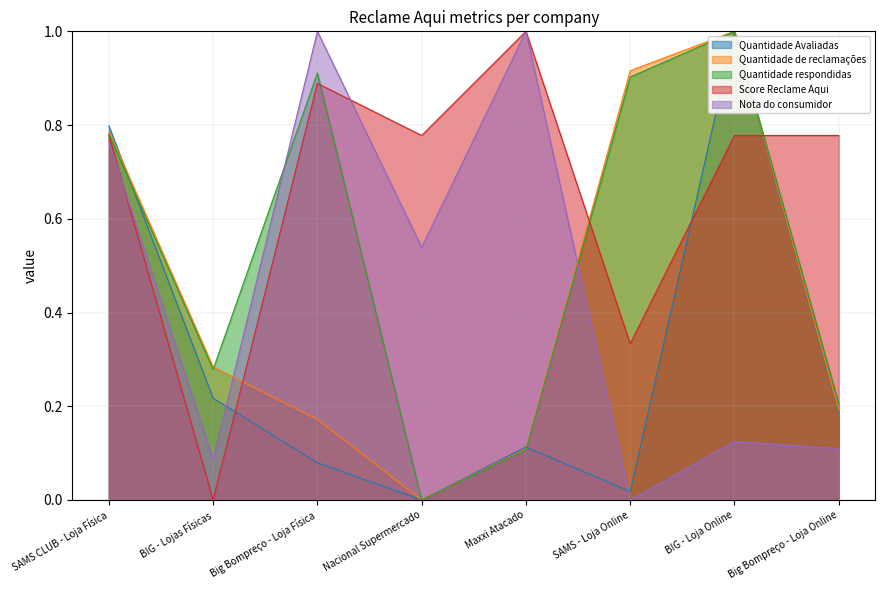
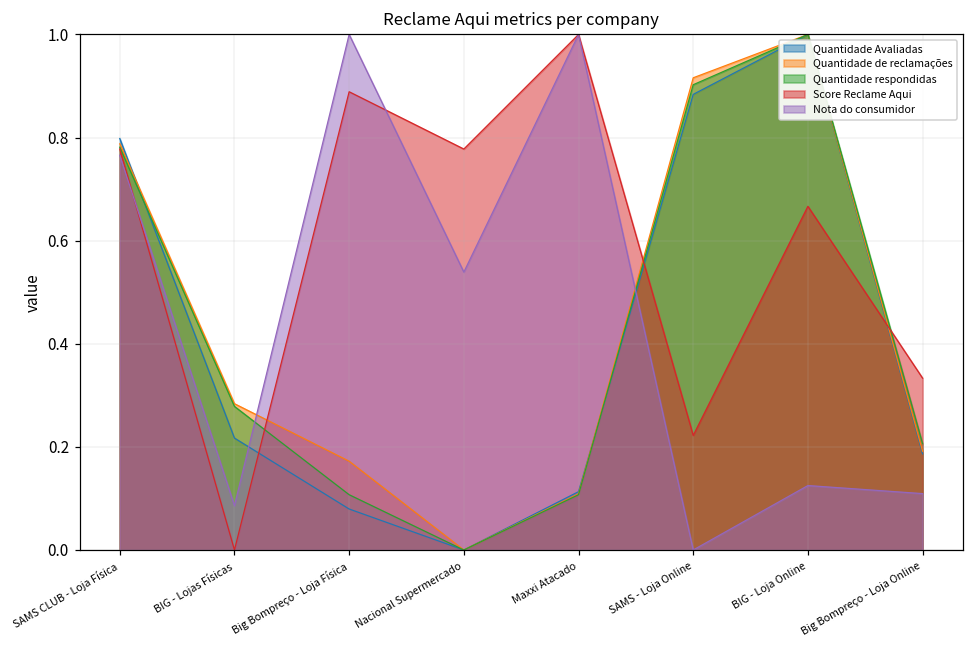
  {
    "Quantidade Avaliadas": {
      "SAMS CLUB - Loja Física": 0.80,
      "BIG - Lojas Físicas": 0.22,
      "Big Bompreço - Loja Física": 0.08,
-     "SAMS - Loja Online": 0.02
+     "SAMS - Loja Online": 0.88
    },
    "Quantidade de reclamações": {
      "SAMS CLUB - Loja Física": 0.79,
      "Big Bompreço - Loja Física": 0.17,
      "SAMS - Loja Online": 0.92
    },
    "Quantidade respondidas": {
-     "Big Bompreço - Loja Física": 0.91,
+     "Big Bompreço - Loja Física": 0.11,
      "SAMS - Loja Online": 0.90,
      "Big Bompreço - Loja Online": 0.21
    },
    "Score Reclame Aqui": {
      "BIG - Lojas Físicas": 0.00,
      "Big Bompreço - Loja Física": 0.89,
      "Nacional Supermercado": 0.78,
-     "SAMS - Loja Online": 0.33,
-     "BIG - Loja Online": 0.78,
-     "Big Bompreço - Loja Online": 0.78
+     "SAMS - Loja Online": 0.22,
+     "BIG - Loja Online": 0.67,
+     "Big Bompreço - Loja Online": 0.33
    },
    "Nota do consumidor": {
      "SAMS CLUB - Loja Física": 0.77,
      "BIG - Lojas Físicas": 0.09,
      "Big Bompreço - Loja Física": 1.00,
      "Nacional Supermercado": 0.54,
      "SAMS - Loja Online": 0.00,
      "BIG - Loja Online": 0.13,
      "Big Bompreço - Loja Online": 0.11
    }
  }
